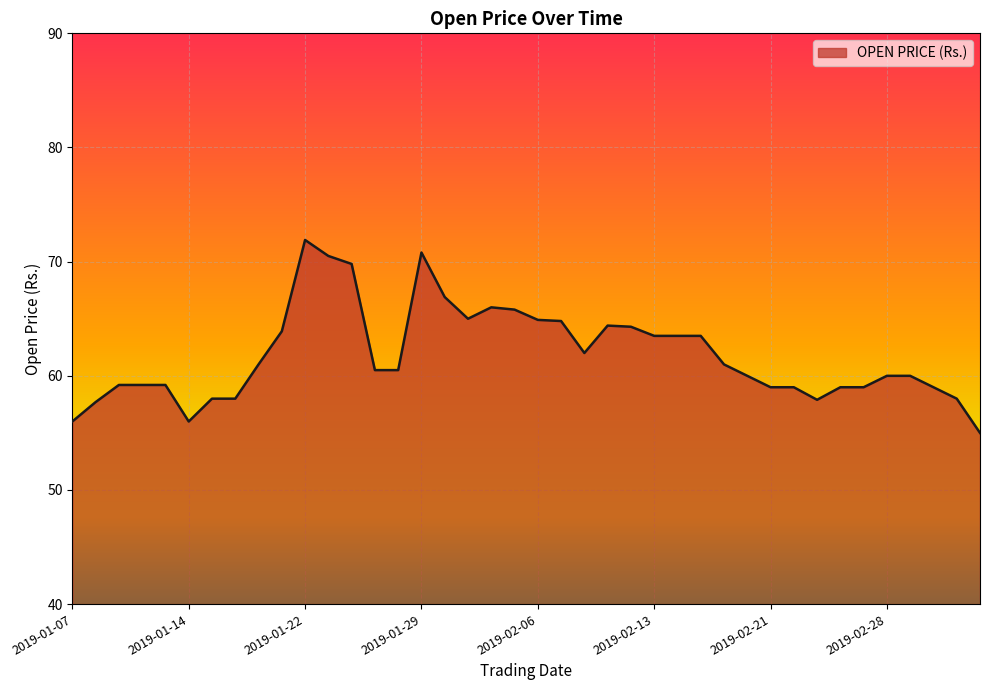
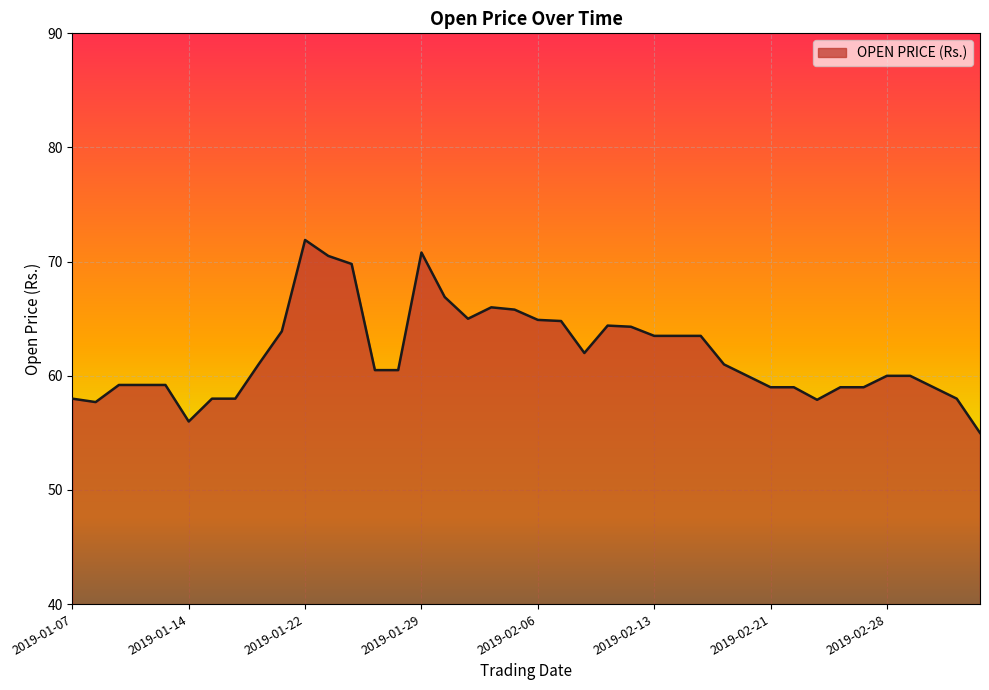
  {
-   "2019-01-07": 56,
+   "2019-01-07": 58,
    "2019-01-14": 56,
    "2019-01-22": 72,
    "2019-01-29": 71,
    "2019-02-06": 65,
    "2019-02-13": 63.5,
    "2019-02-21": 59,
    "2019-02-28": 60
  }
